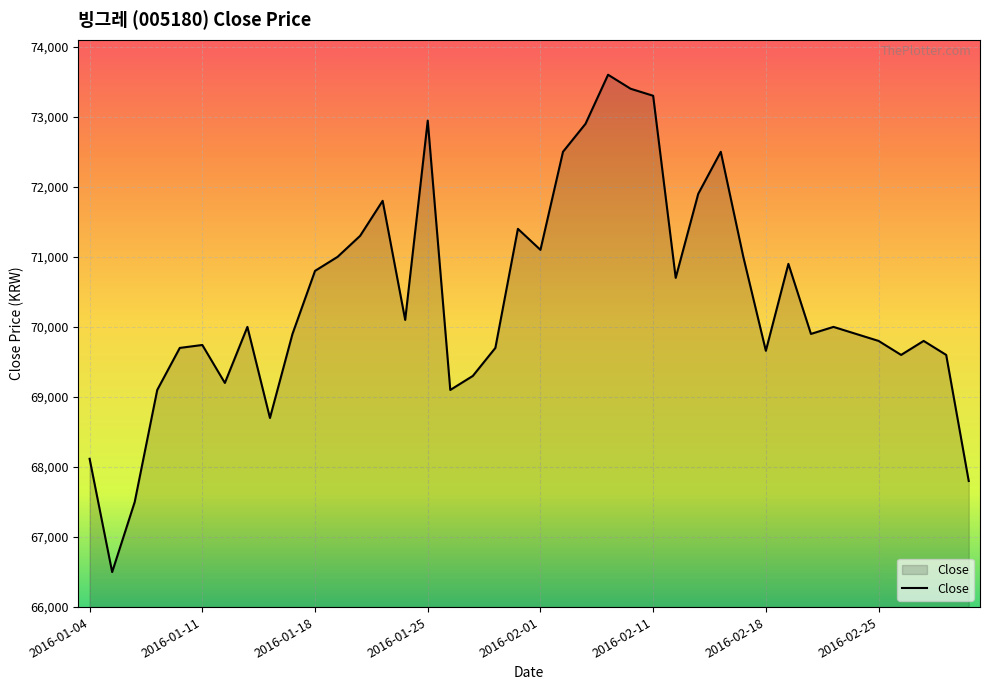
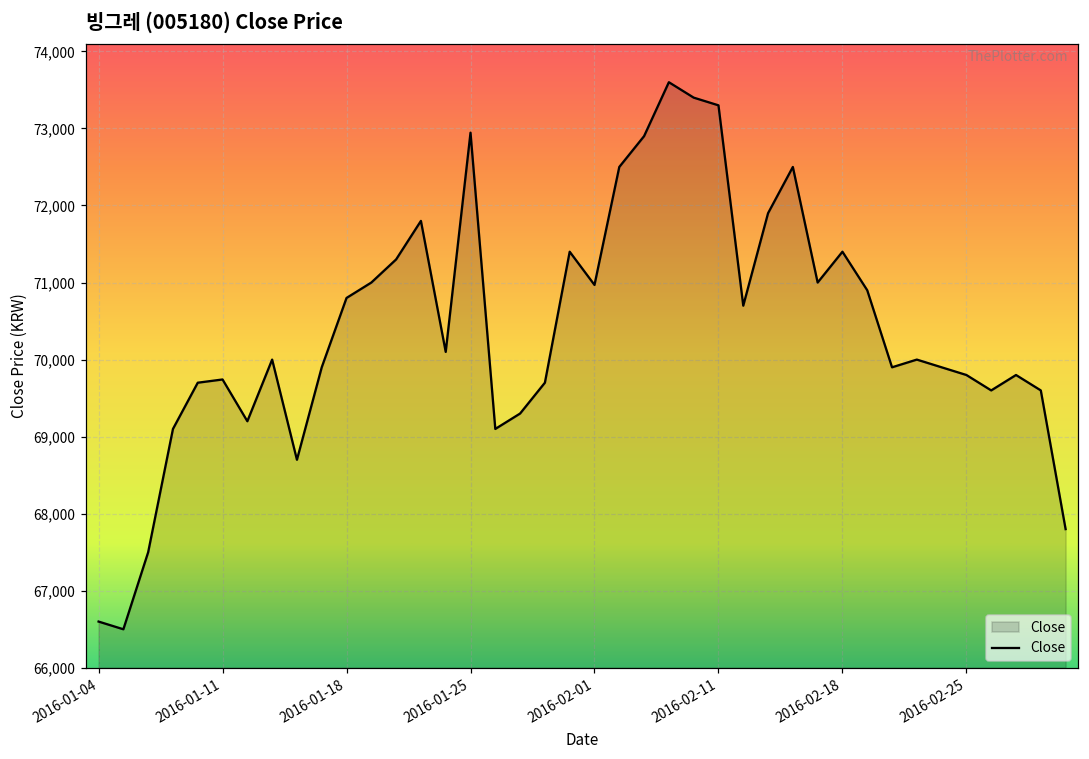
  {
-   "2016-01-04": "68,100",
+   "2016-01-04": "66,600",
    "2016-01-11": "69,700",
    "2016-01-18": "70,800",
    "2016-01-25": "72,900",
-   "2016-02-01": "71,100",
+   "2016-02-01": "71,000",
    "2016-02-11": "73,300",
-   "2016-02-18": "69,700",
+   "2016-02-18": "71,400",
    "2016-02-25": "69,800"
  }
